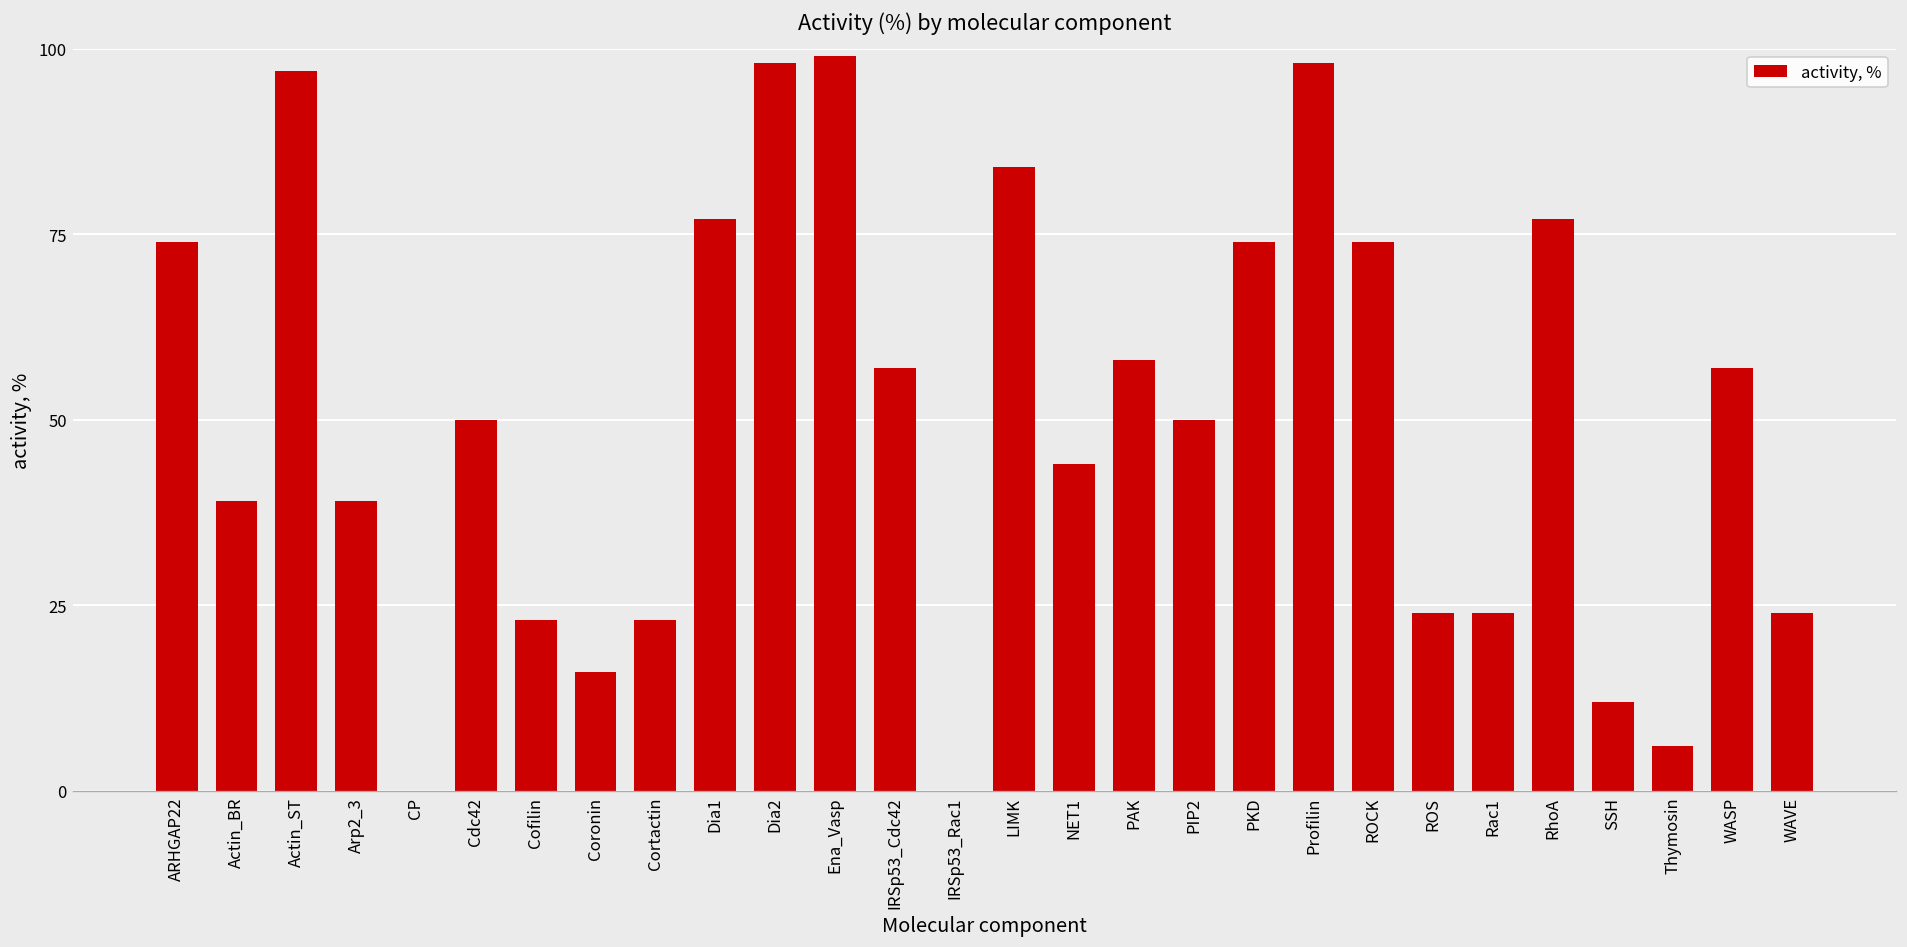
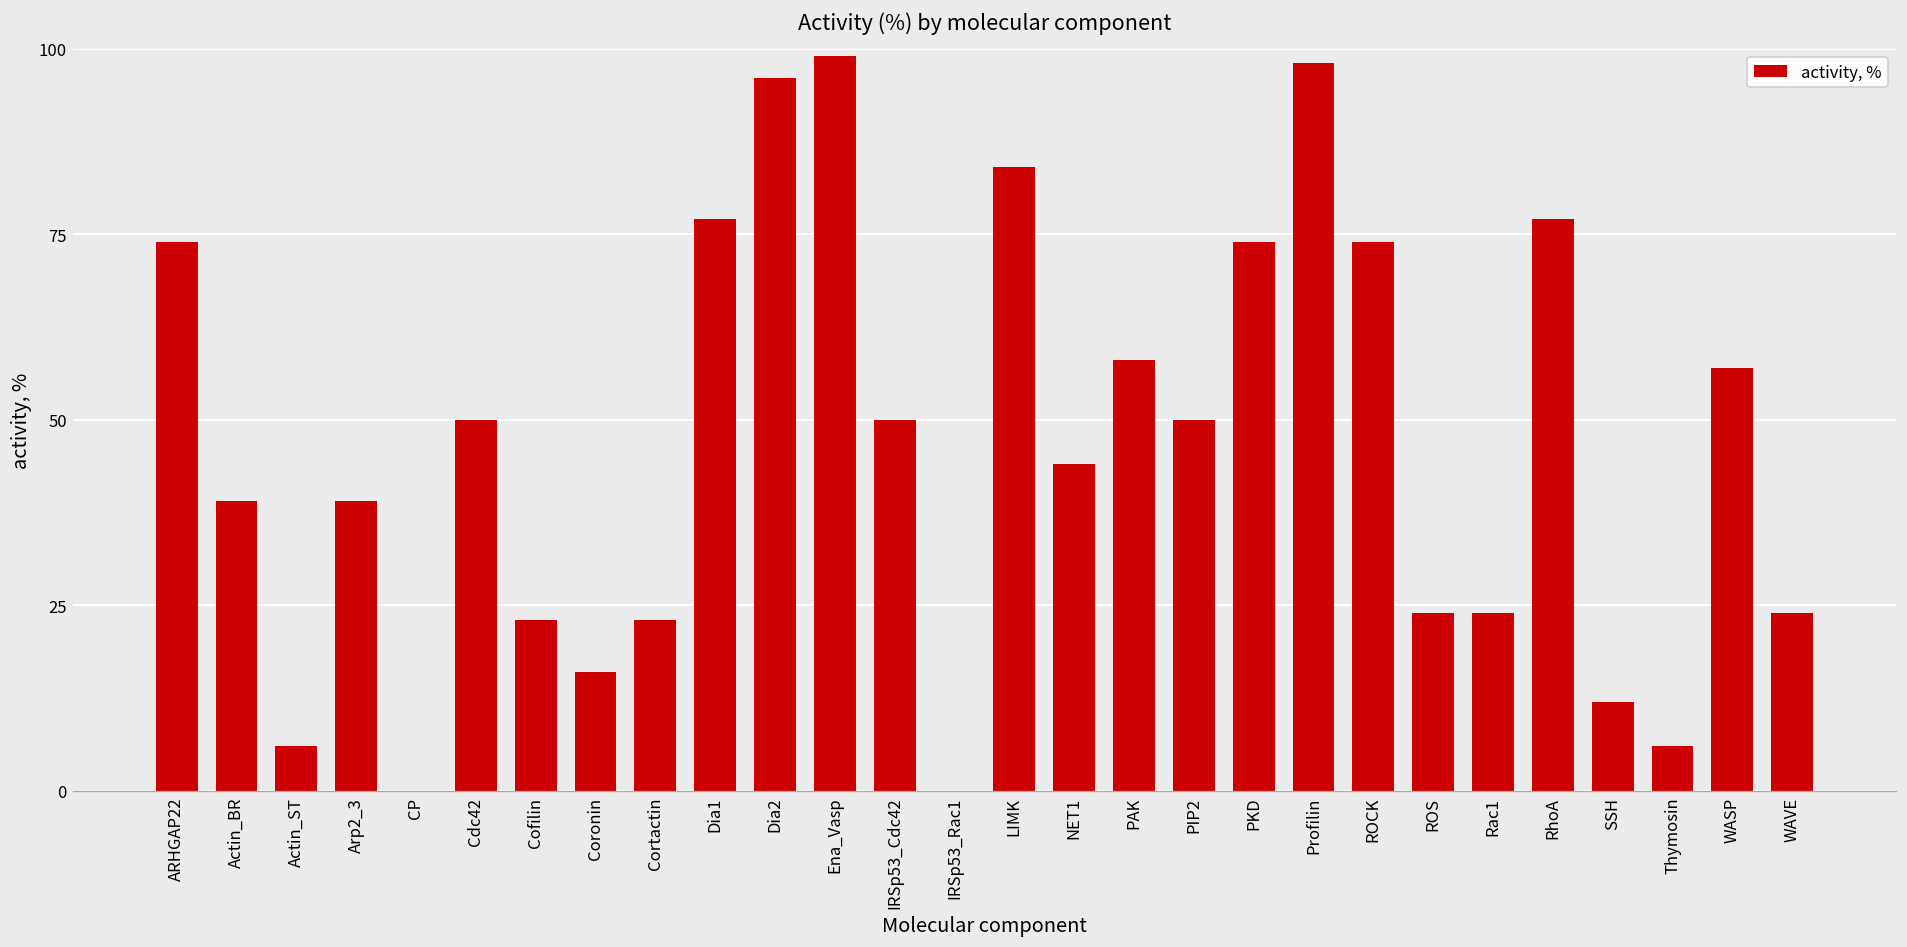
  {
    "ARHGAP22": 74,
    "Actin_BR": 39,
-   "Actin_ST": 97,
+   "Actin_ST": 6,
    "Arp2_3": 39,
    "CP": 0,
    "Cdc42": 50,
    "Cofilin": 23,
    "Coronin": 16,
    "Cortactin": 23,
    "Dia1": 77,
-   "Dia2": 98,
+   "Dia2": 96,
    "Ena_Vasp": 99,
-   "IRSp53_Cdc42": 57,
+   "IRSp53_Cdc42": 50,
    "IRSp53_Rac1": 0,
    "LIMK": 84,
    "NET1": 44,
    "PAK": 58,
    "PIP2": 50,
    "PKD": 74,
    "Profilin": 98,
    "ROCK": 74,
    "ROS": 24,
    "Rac1": 24,
    "RhoA": 77,
    "SSH": 12,
    "Thymosin": 6,
    "WASP": 57,
    "WAVE": 24
  }
